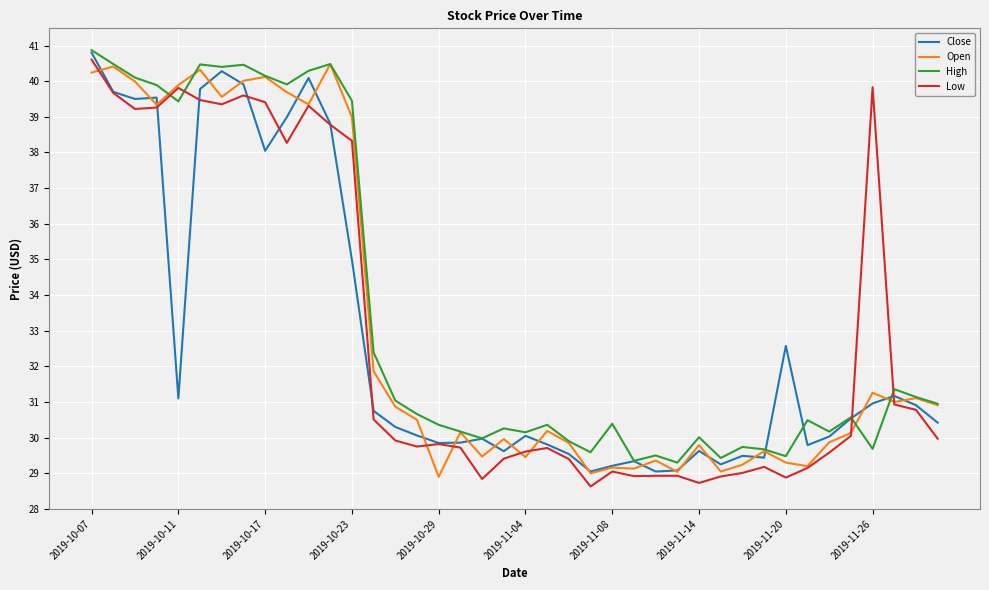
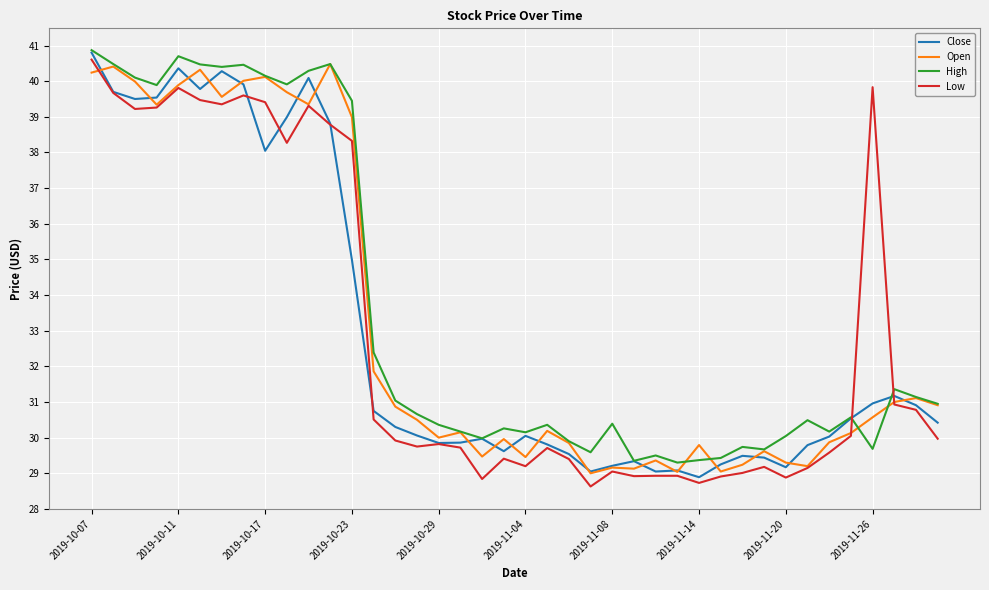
  {
    "Close": {
-     "2019-10-11": 31.1,
+     "2019-10-11": 40.4,
      "2019-10-17": 38.0,
      "2019-10-23": 35.0,
      "2019-11-04": 30.0,
-     "2019-11-14": 29.6,
-     "2019-11-20": 32.6,
+     "2019-11-14": 28.9,
+     "2019-11-20": 29.2,
      "2019-11-26": 31.0
    },
    "Open": {
      "2019-10-07": 40.2,
      "2019-10-11": 39.9,
      "2019-10-23": 39.0,
-     "2019-10-29": 28.9,
+     "2019-10-29": 30.0,
      "2019-11-04": 29.5,
      "2019-11-14": 29.8,
      "2019-11-20": 29.3,
-     "2019-11-26": 31.3
+     "2019-11-26": 30.6
    },
    "High": {
-     "2019-10-11": 39.4,
+     "2019-10-11": 40.7,
      "2019-10-23": 39.5,
      "2019-10-29": 30.4,
      "2019-11-04": 30.1,
      "2019-11-08": 30.4,
-     "2019-11-14": 30.0,
-     "2019-11-20": 29.5,
+     "2019-11-14": 29.4,
+     "2019-11-20": 30.0,
      "2019-11-26": 29.7
    },
    "Low": {
      "2019-10-07": 40.6,
      "2019-10-11": 39.8,
      "2019-10-17": 39.4,
      "2019-10-23": 38.3,
-     "2019-11-04": 29.6,
+     "2019-11-04": 29.2,
      "2019-11-08": 29.0,
      "2019-11-14": 28.7,
      "2019-11-20": 28.9,
      "2019-11-26": 39.8
    }
  }
